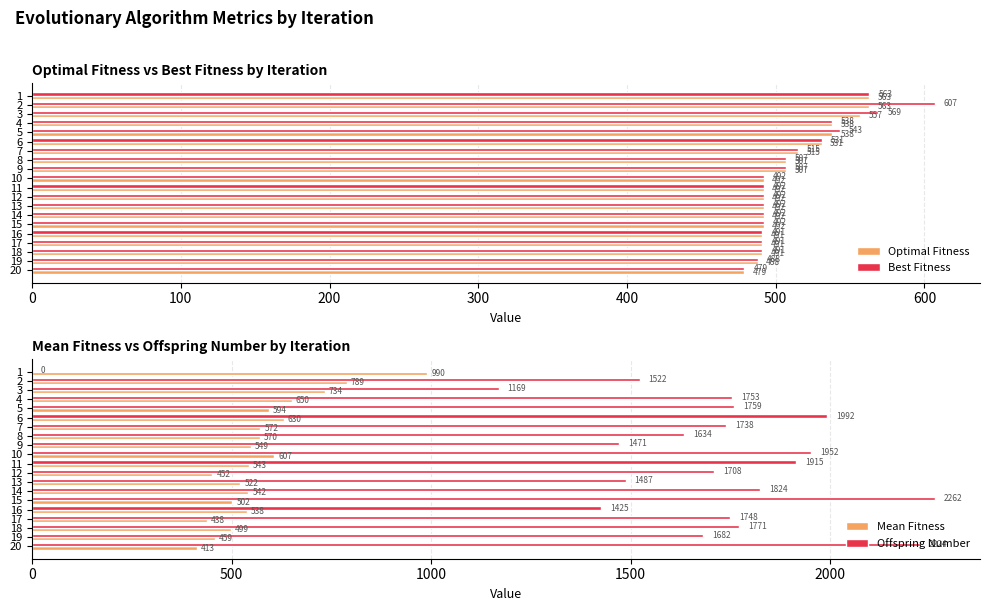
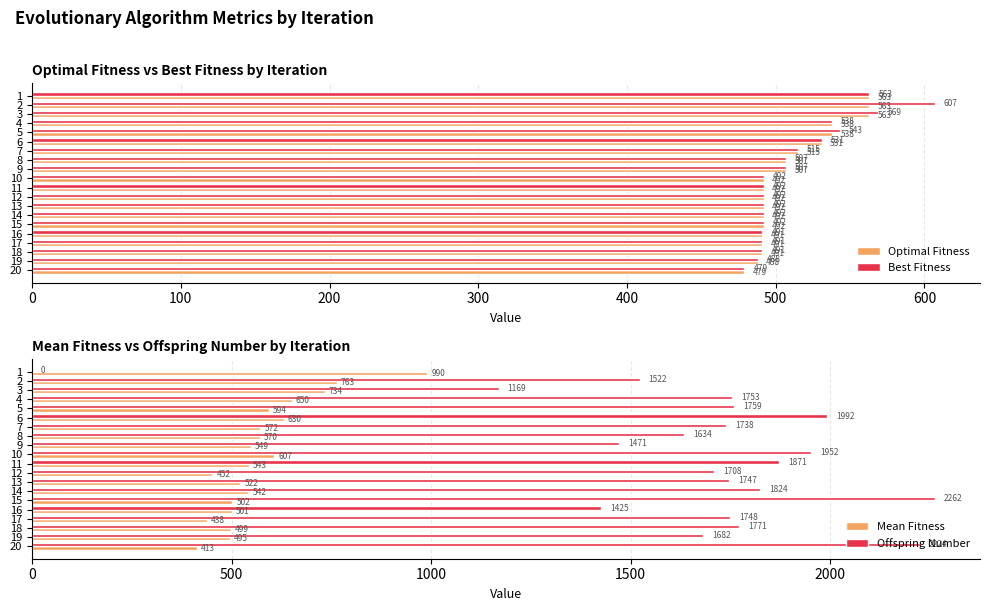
  {
    "Optimal Fitness vs Best Fitness by Iteration": {
      "Optimal Fitness": {
        "2": 563,
-       "3": 557
+       "3": 563
      },
      "Best Fitness": {
        "2": 607,
        "3": 569
      }
    },
    "Mean Fitness vs Offspring Number by Iteration": {
      "Mean Fitness": {
        "1": 990,
-       "2": 789,
+       "2": 763,
        "3": 734,
        "4": 650,
        "5": 594,
        "6": 630,
        "7": 572,
        "8": 570,
        "9": 549,
        "10": 607,
        "11": 543,
        "12": 452,
        "13": 522,
        "14": 542,
        "15": 502,
-       "16": 538,
+       "16": 501,
        "17": 438,
        "18": 499,
-       "19": 459,
+       "19": 495,
        "20": 413
      },
      "Offspring Number": {
        "1": 0,
        "2": 1522,
        "3": 1169,
        "4": 1753,
        "5": 1759,
        "6": 1992,
        "7": 1738,
        "8": 1634,
        "9": 1471,
        "10": 1952,
-       "11": 1915,
+       "11": 1871,
        "12": 1708,
-       "13": 1487,
+       "13": 1747,
        "14": 1824,
        "15": 2262,
        "16": 1425,
        "17": 1748,
        "18": 1771,
        "19": 1682,
        "20": 2224
      }
    }
  }
